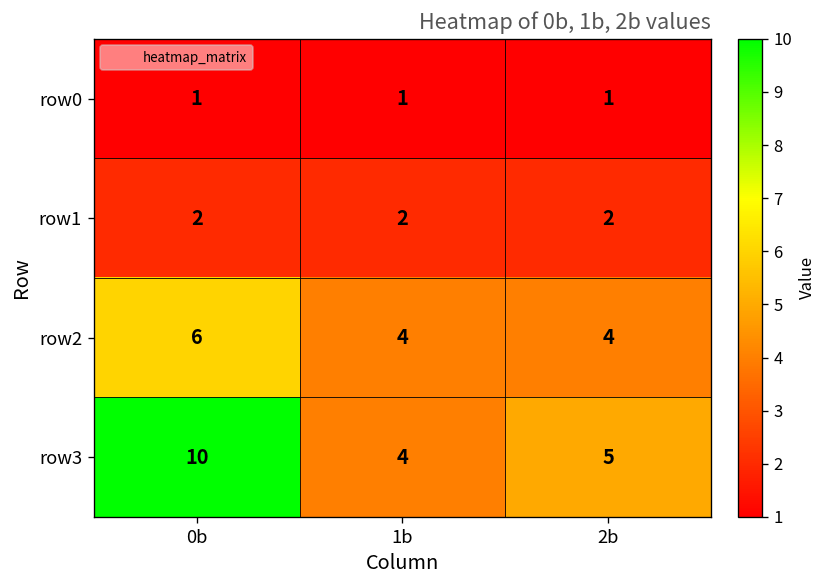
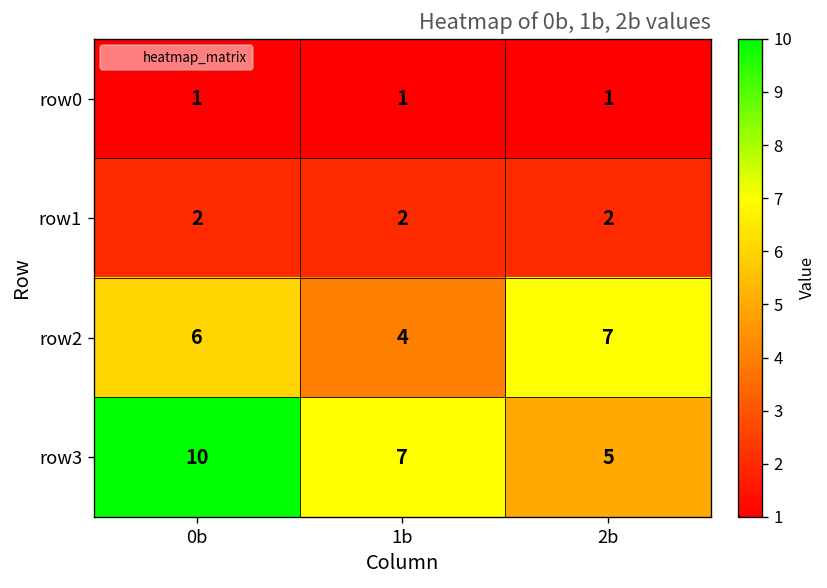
  {
    "row0": {
      "0b": 1,
      "1b": 1,
      "2b": 1
    },
    "row1": {
      "0b": 2,
      "1b": 2,
      "2b": 2
    },
    "row2": {
      "0b": 6,
      "1b": 4,
-     "2b": 4
+     "2b": 7
    },
    "row3": {
      "0b": 10,
-     "1b": 4,
+     "1b": 7,
      "2b": 5
    }
  }
